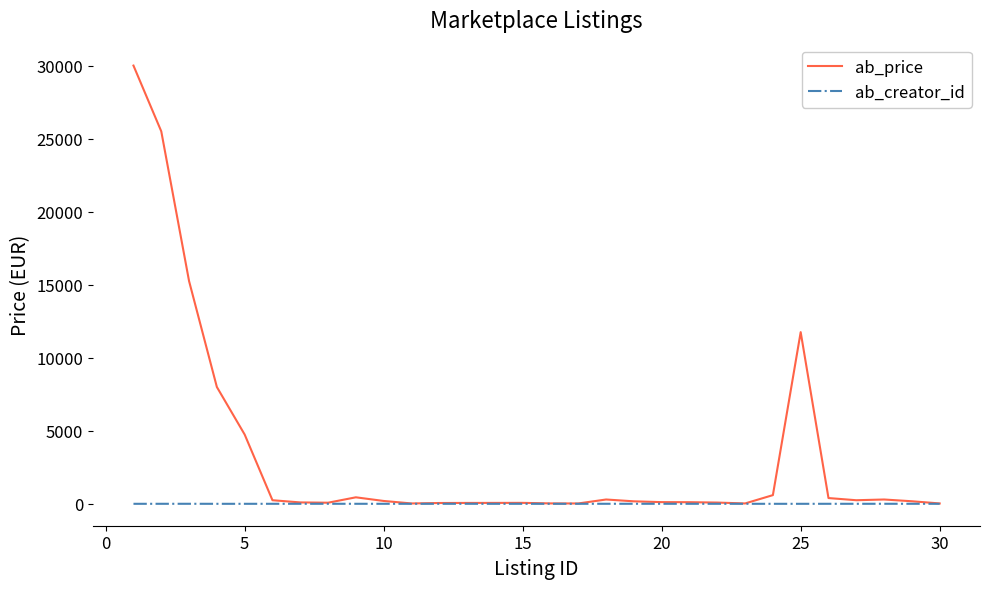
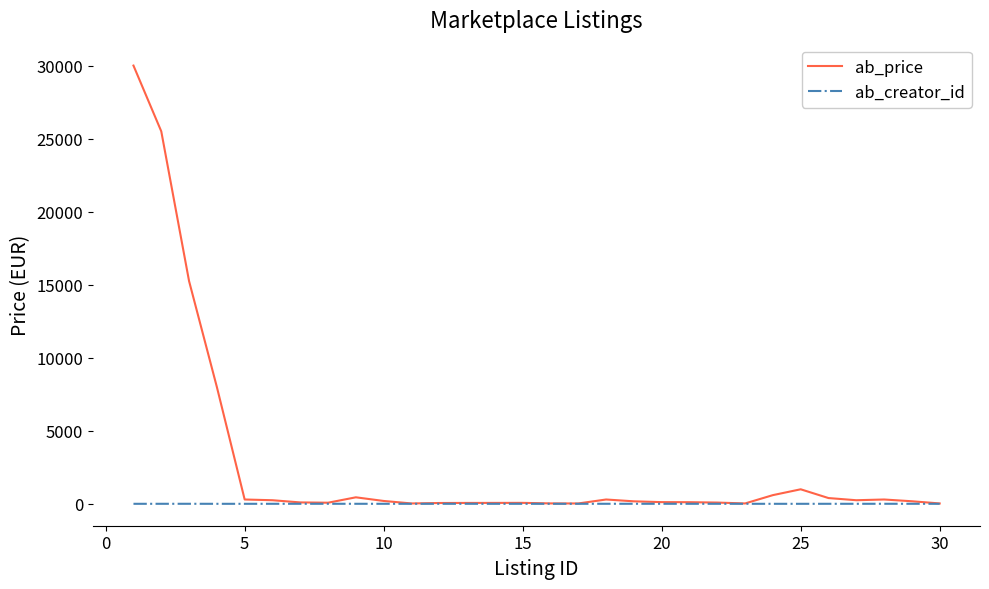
  {
    "ab_price": {
-     "5": 4700,
+     "5": 300,
      "10": 200,
-     "25": 11800
+     "25": 1000
    },
    "ab_creator_id": {
      "5": 0,
      "10": 0,
      "25": 0
    }
  }
